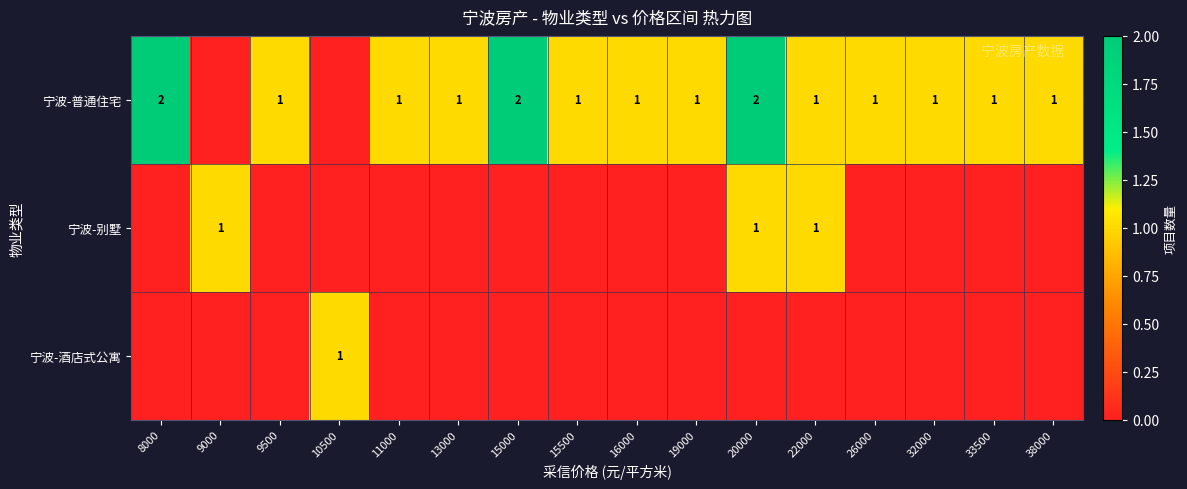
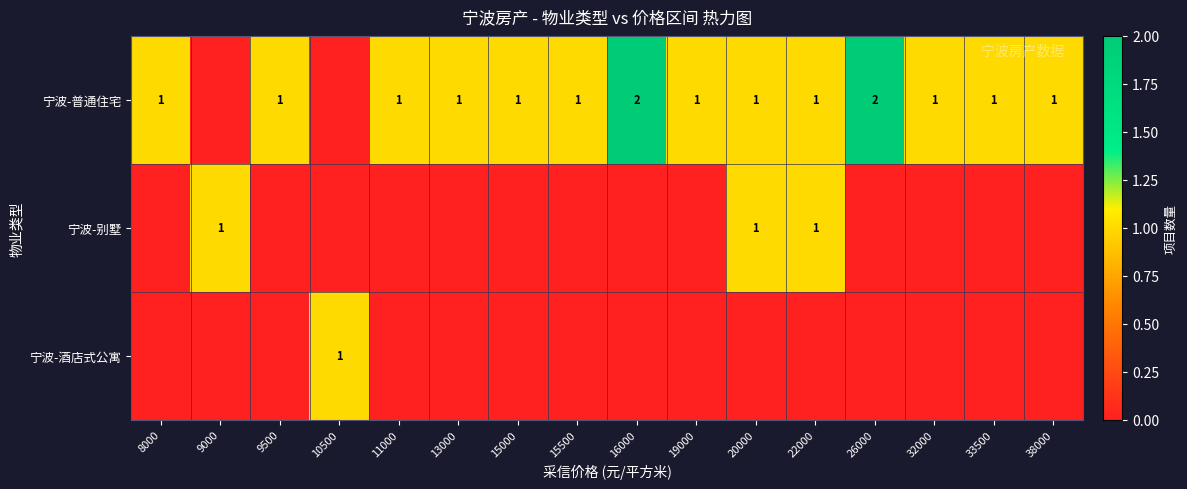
  {
    "宁波-普通住宅": {
-     "8000": 2,
+     "8000": 1,
      "9500": 1,
      "11000": 1,
      "13000": 1,
-     "15000": 2,
+     "15000": 1,
      "15500": 1,
-     "16000": 1,
+     "16000": 2,
      "19000": 1,
-     "20000": 2,
+     "20000": 1,
      "22000": 1,
-     "26000": 1,
+     "26000": 2,
      "32000": 1,
      "38000": 1
    },
    "宁波-别墅": {
      "9000": 1,
      "20000": 1,
      "22000": 1
    },
    "宁波-酒店式公寓": {
      "10500": 1
    }
  }
